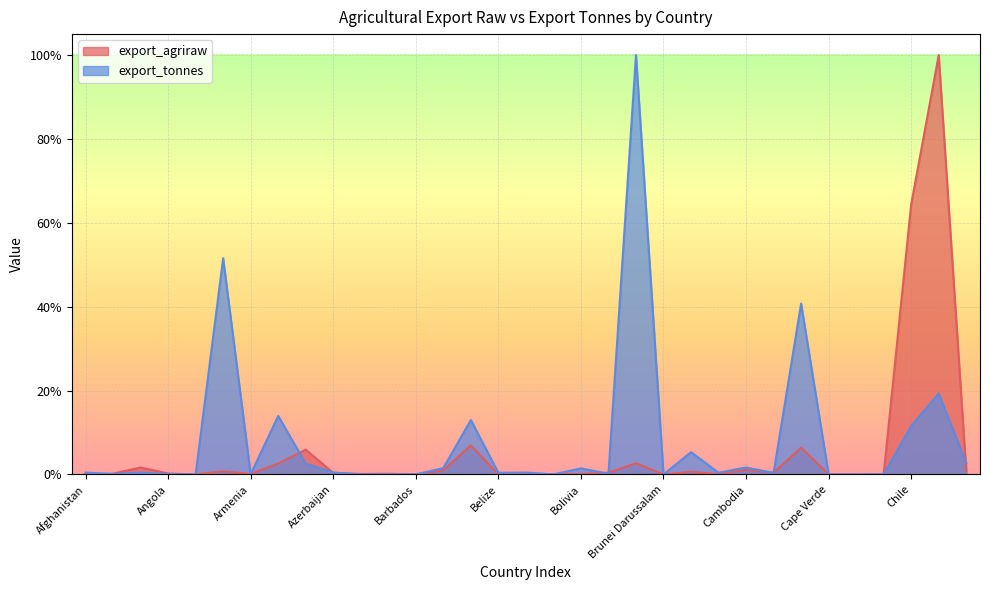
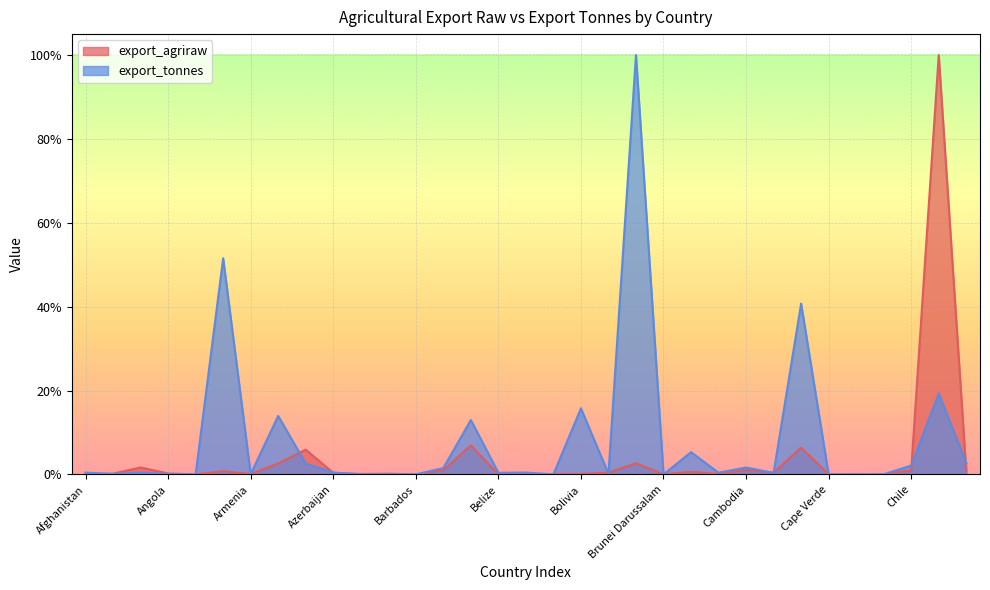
  {
    "export_agriraw": {
      "Bolivia": "0%",
-     "Chile": "64%"
+     "Chile": "1%"
    },
    "export_tonnes": {
-     "Bolivia": "1%",
-     "Chile": "12%"
+     "Bolivia": "16%",
+     "Chile": "2%"
    }
  }
